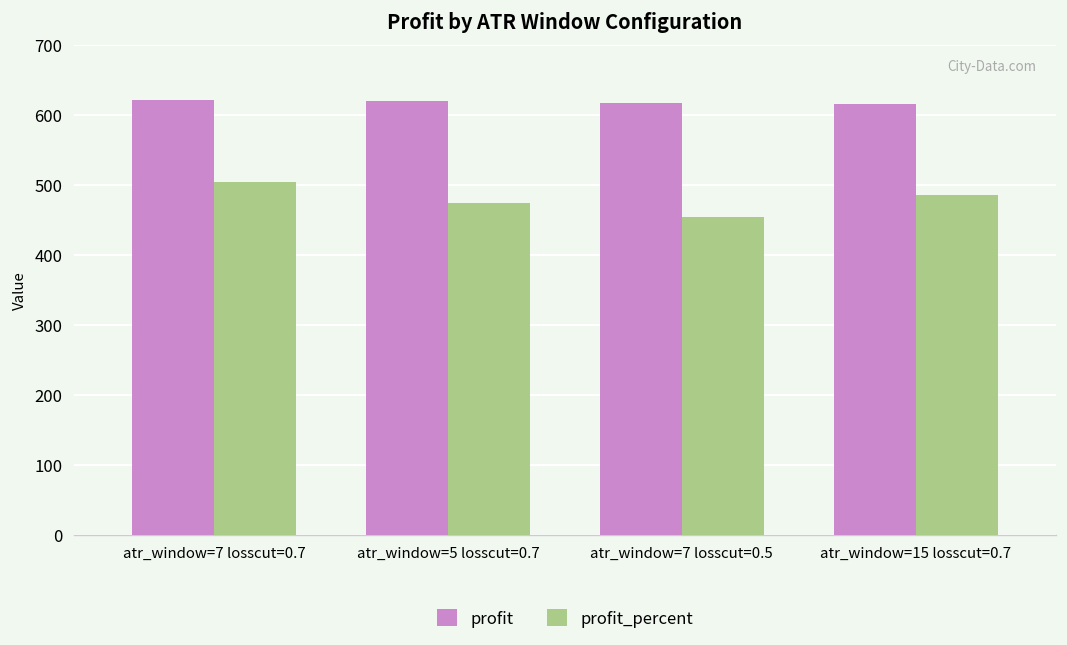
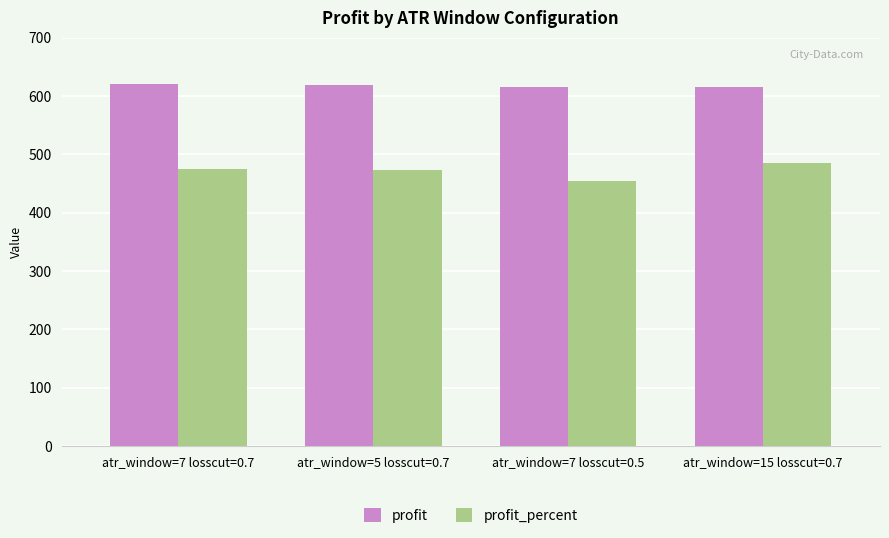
  {
    "profit": {
      "atr_window=7 losscut=0.7": 620,
      "atr_window=5 losscut=0.7": 620,
      "atr_window=7 losscut=0.5": 620,
      "atr_window=15 losscut=0.7": 620
    },
    "profit_percent": {
-     "atr_window=7 losscut=0.7": 500,
+     "atr_window=7 losscut=0.7": 470,
      "atr_window=5 losscut=0.7": 470,
      "atr_window=7 losscut=0.5": 450,
      "atr_window=15 losscut=0.7": 490
    }
  }
